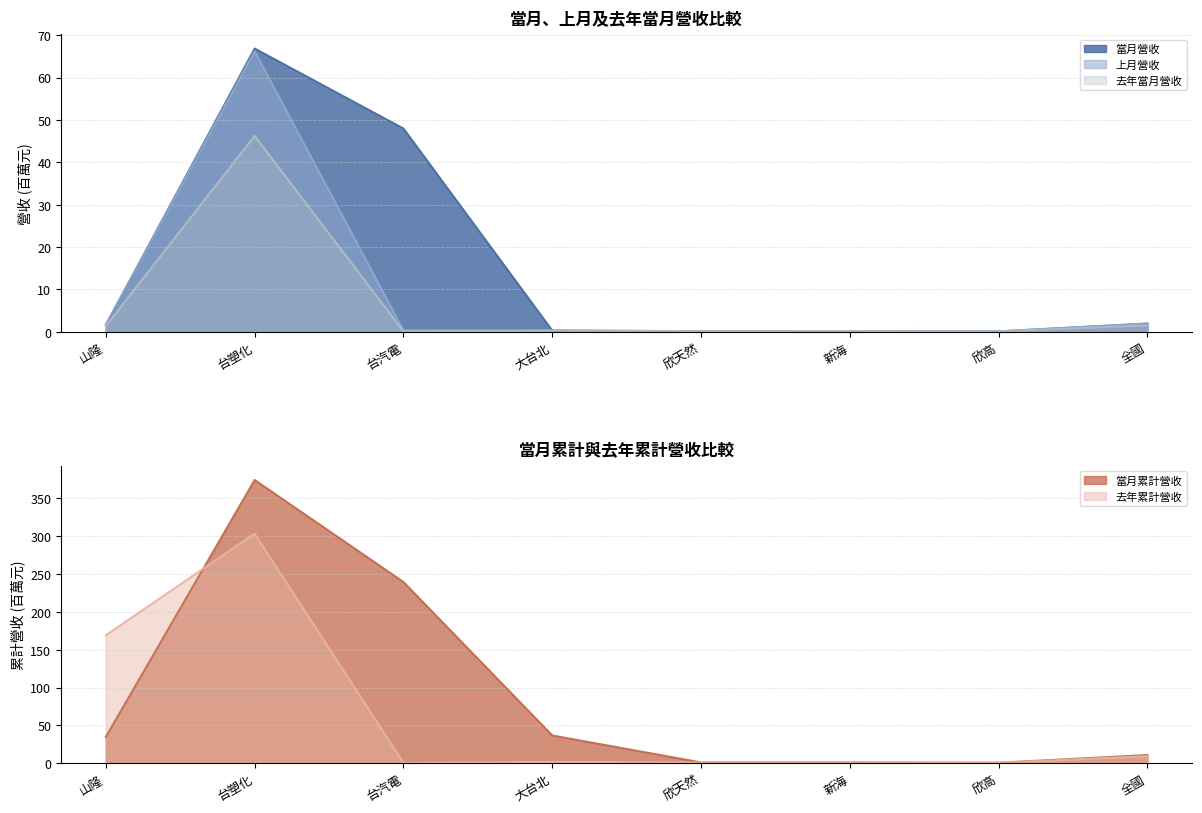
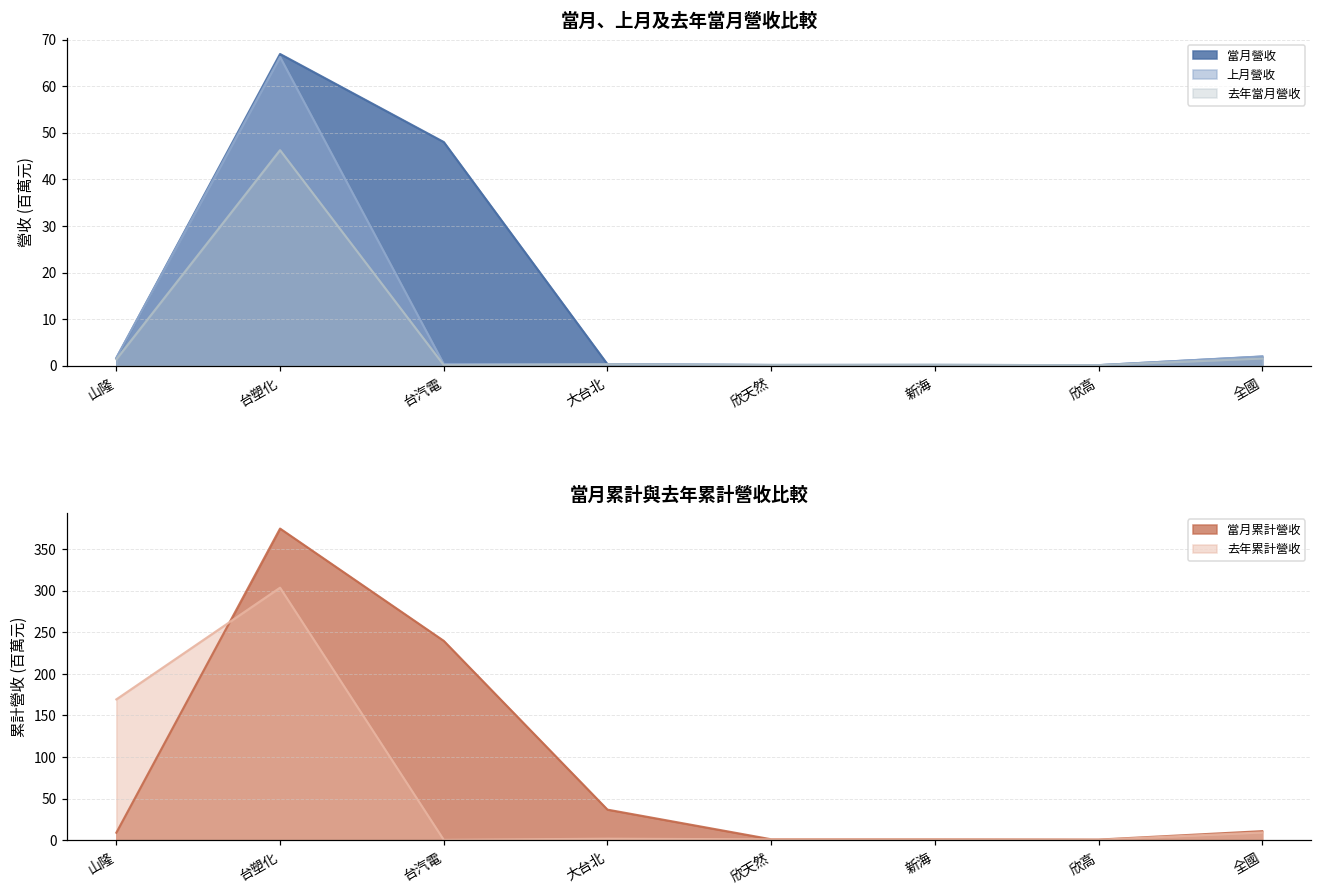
  {
    "當月、上月及去年當月營收比較": {
      "當月營收": {
        "台塑化": 67,
        "台汽電": 48
      }
    },
    "當月累計與去年累計營收比較": {
      "當月累計營收": {
-       "山隆": 30,
+       "山隆": 10,
        "台塑化": 370,
        "台汽電": 240,
        "大台北": 40
      },
      "去年累計營收": {
        "山隆": 170,
        "台塑化": 300,
        "台汽電": 0,
        "大台北": 0
      }
    }
  }
